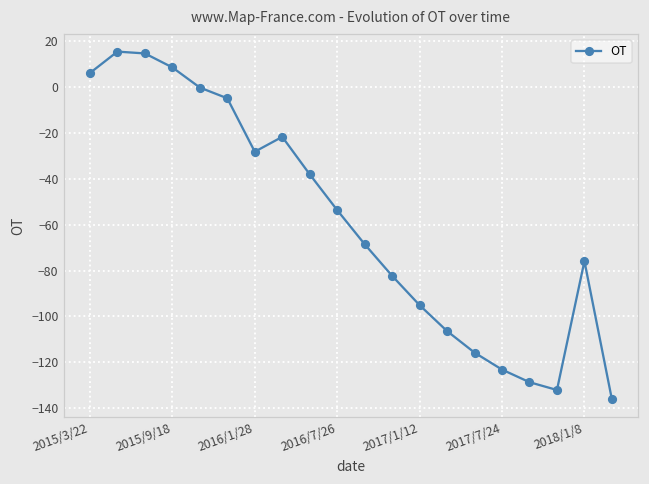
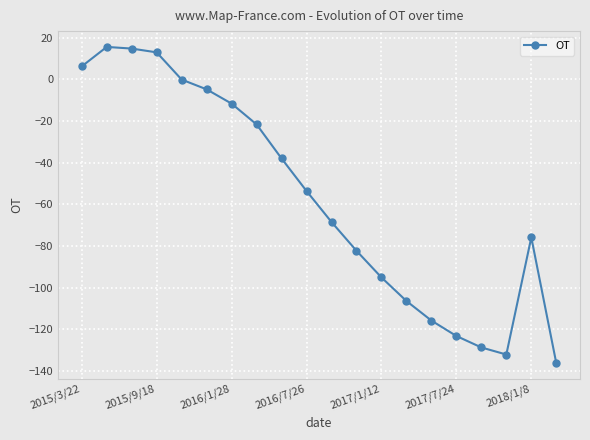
  {
    "2015/3/22": 6,
-   "2015/9/18": 9,
-   "2016/1/28": -28,
+   "2015/9/18": 13,
+   "2016/1/28": -12,
    "2016/7/26": -54,
    "2017/1/12": -95,
    "2017/7/24": -123,
    "2018/1/8": -76
  }
